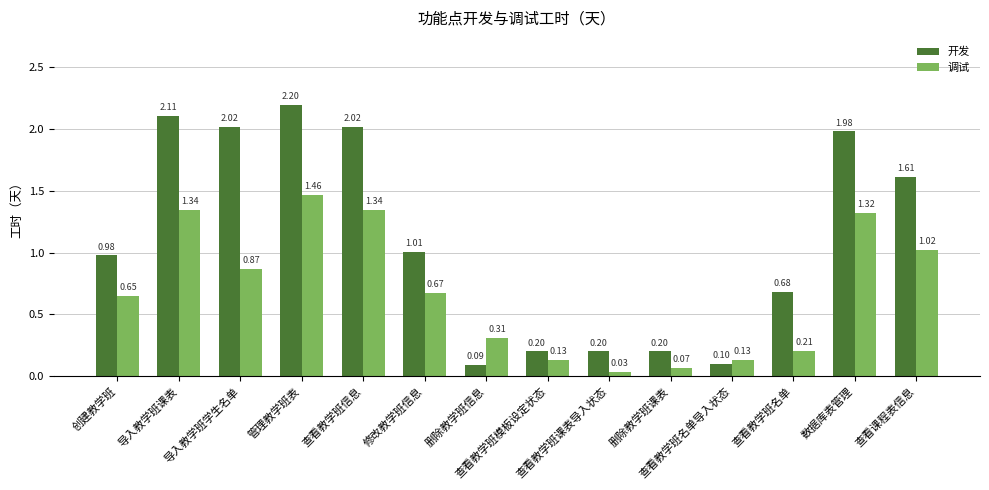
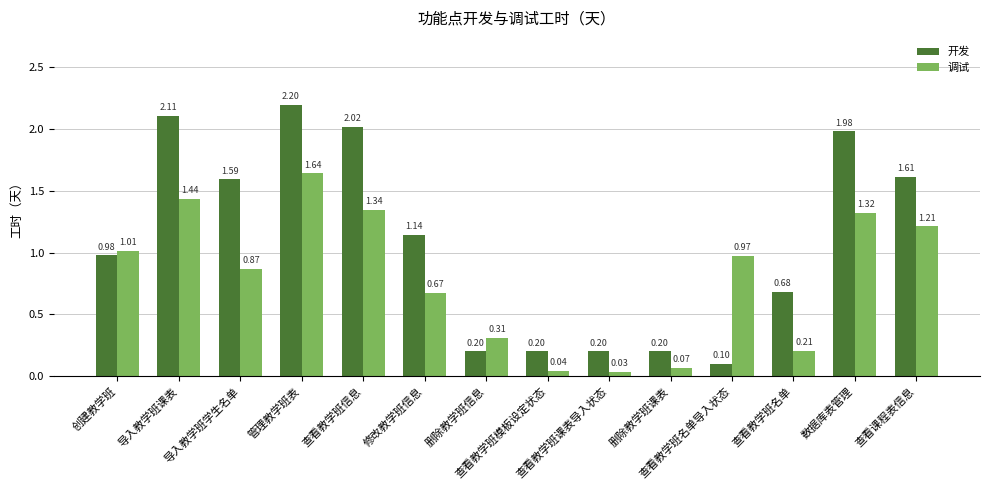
  {
    "开发": {
      "创建教学班": 0.98,
      "导入教学班课表": 2.11,
-     "导入教学班学生名单": 2.02,
+     "导入教学班学生名单": 1.59,
      "管理教学班表": 2.20,
      "查看教学班信息": 2.02,
-     "修改教学班信息": 1.01,
-     "删除教学班信息": 0.09,
+     "修改教学班信息": 1.14,
+     "删除教学班信息": 0.20,
      "查看教学班模板设定状态": 0.20,
      "查看教学班课表导入状态": 0.20,
      "删除教学班课表": 0.20,
      "查看教学班名单导入状态": 0.10,
      "查看教学班名单": 0.68,
      "数据库表管理": 1.98,
      "查看课程表信息": 1.61
    },
    "调试": {
-     "创建教学班": 0.65,
-     "导入教学班课表": 1.34,
+     "创建教学班": 1.01,
+     "导入教学班课表": 1.44,
      "导入教学班学生名单": 0.87,
-     "管理教学班表": 1.46,
+     "管理教学班表": 1.64,
      "查看教学班信息": 1.34,
      "修改教学班信息": 0.67,
      "删除教学班信息": 0.31,
-     "查看教学班模板设定状态": 0.13,
+     "查看教学班模板设定状态": 0.04,
      "查看教学班课表导入状态": 0.03,
      "删除教学班课表": 0.07,
-     "查看教学班名单导入状态": 0.13,
+     "查看教学班名单导入状态": 0.97,
      "查看教学班名单": 0.21,
      "数据库表管理": 1.32,
-     "查看课程表信息": 1.02
+     "查看课程表信息": 1.21
    }
  }
